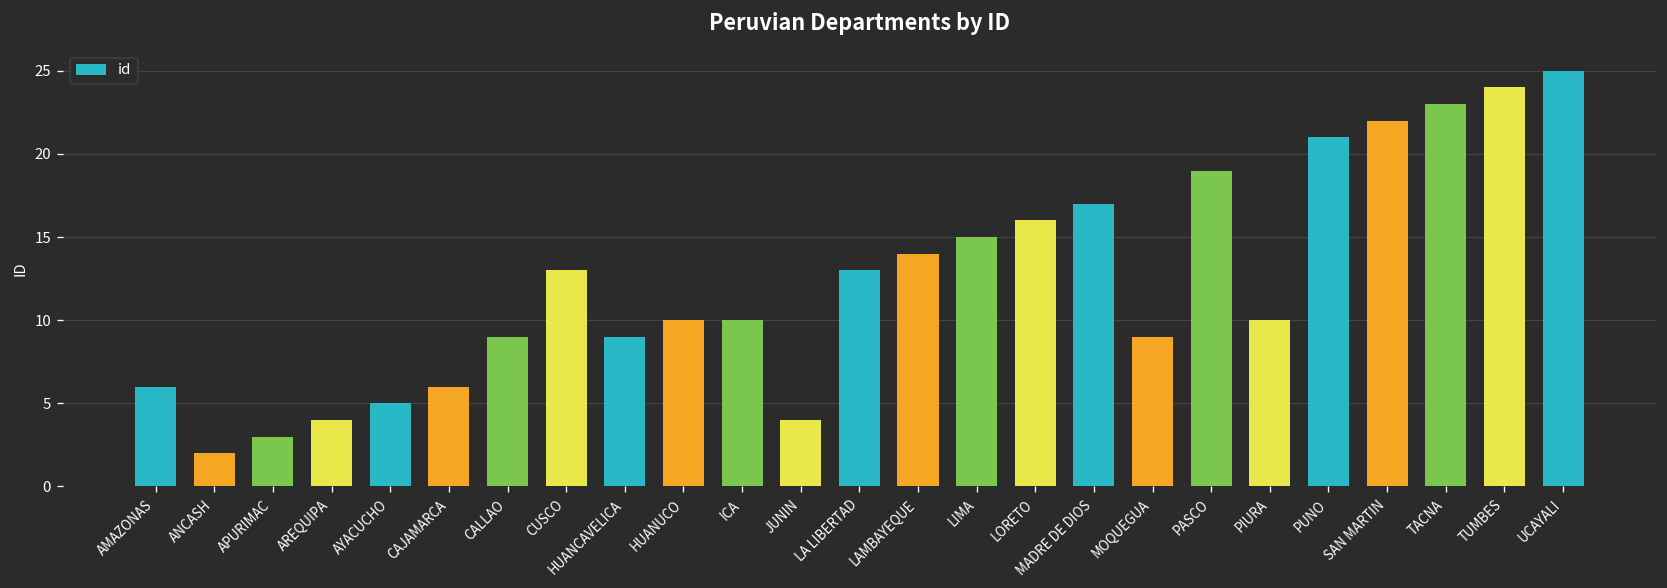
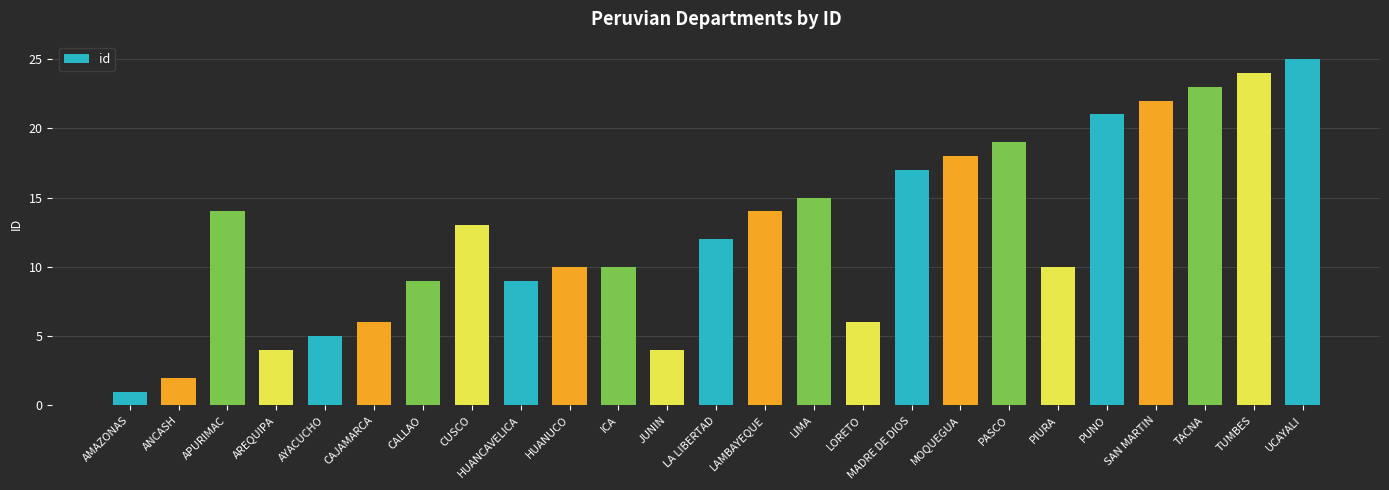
  {
-   "AMAZONAS": 6,
+   "AMAZONAS": 1,
    "ANCASH": 2,
-   "APURIMAC": 3,
+   "APURIMAC": 14,
    "AREQUIPA": 4,
    "AYACUCHO": 5,
    "CAJAMARCA": 6,
    "CALLAO": 9,
    "CUSCO": 13,
    "HUANCAVELICA": 9,
    "HUANUCO": 10,
    "ICA": 10,
    "JUNIN": 4,
-   "LA LIBERTAD": 13,
+   "LA LIBERTAD": 12,
    "LAMBAYEQUE": 14,
    "LIMA": 15,
-   "LORETO": 16,
+   "LORETO": 6,
    "MADRE DE DIOS": 17,
-   "MOQUEGUA": 9,
+   "MOQUEGUA": 18,
    "PASCO": 19,
    "PIURA": 10,
    "PUNO": 21,
    "SAN MARTIN": 22,
    "TACNA": 23,
    "TUMBES": 24,
    "UCAYALI": 25
  }
